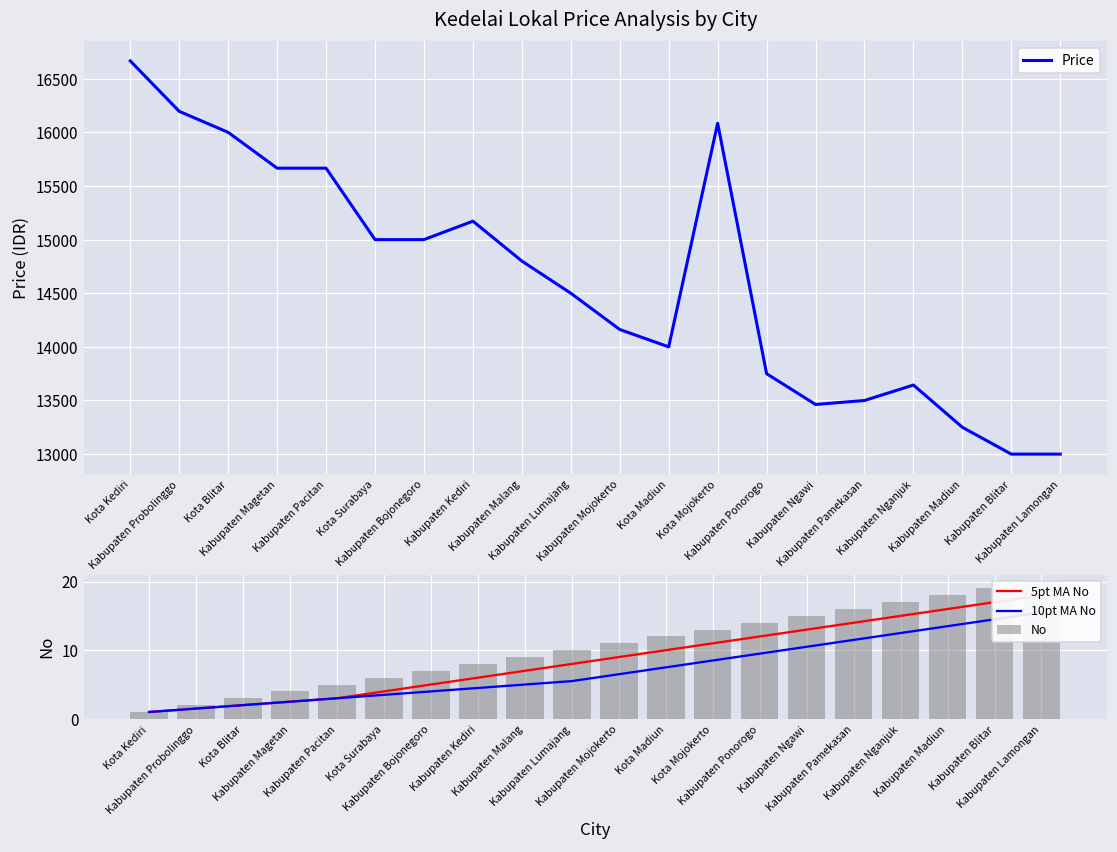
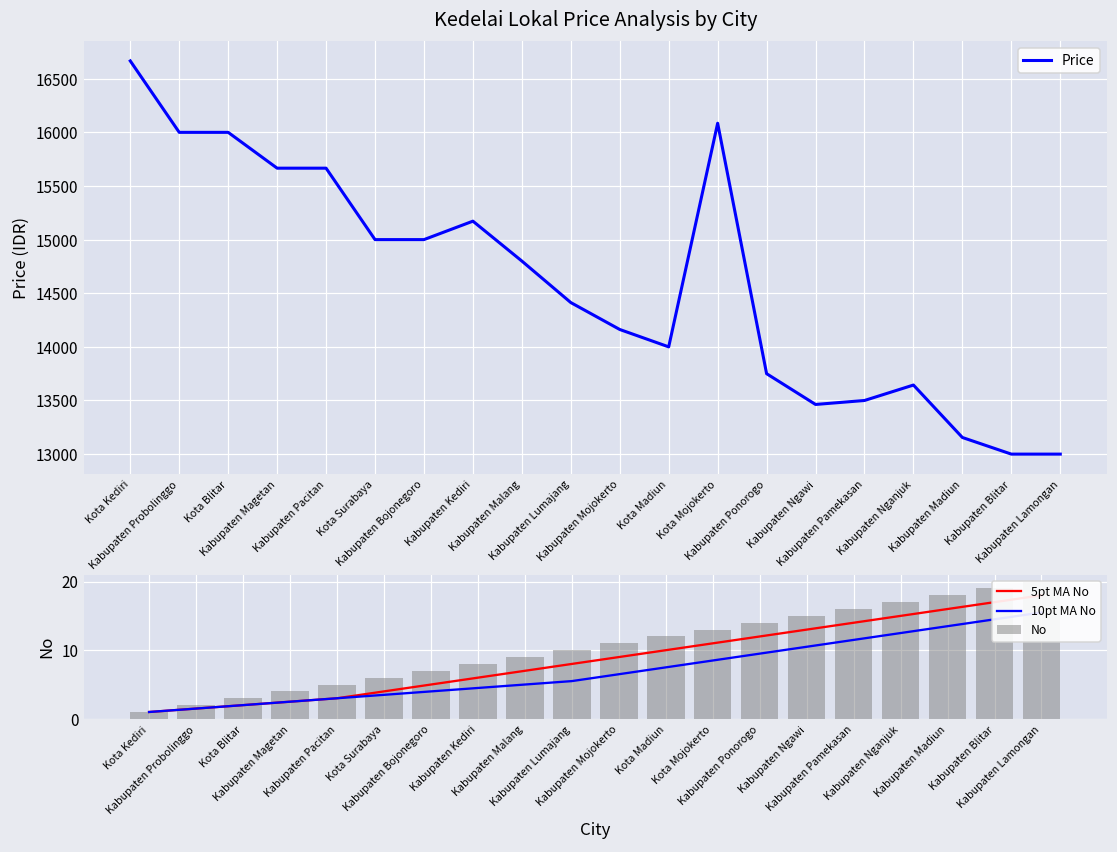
  {
    "Kedelai Lokal Price Analysis by City": {
      "Kota Kediri": 16700,
-     "Kabupaten Probolinggo": 16200,
+     "Kabupaten Probolinggo": 16000,
      "Kota Blitar": 16000,
      "Kabupaten Magetan": 15700,
      "Kabupaten Pacitan": 15700,
      "Kota Surabaya": 15000,
      "Kabupaten Bojonegoro": 15000,
      "Kabupaten Kediri": 15200,
      "Kabupaten Malang": 14800,
-     "Kabupaten Lumajang": 14500,
+     "Kabupaten Lumajang": 14400,
      "Kabupaten Mojokerto": 14200,
      "Kota Madiun": 14000,
      "Kota Mojokerto": 16100,
      "Kabupaten Ponorogo": 13800,
      "Kabupaten Ngawi": 13500,
      "Kabupaten Pamekasan": 13500,
      "Kabupaten Nganjuk": 13600,
-     "Kabupaten Madiun": 13300,
+     "Kabupaten Madiun": 13200,
      "Kabupaten Blitar": 13000,
      "Kabupaten Lamongan": 13000
    }
  }
